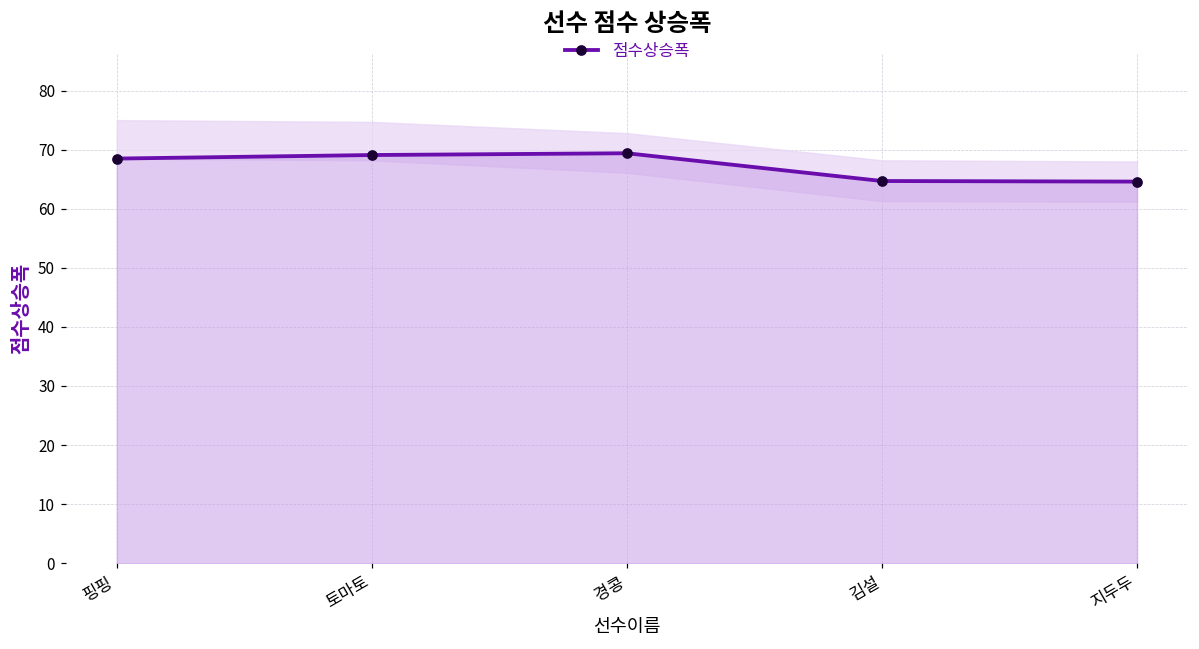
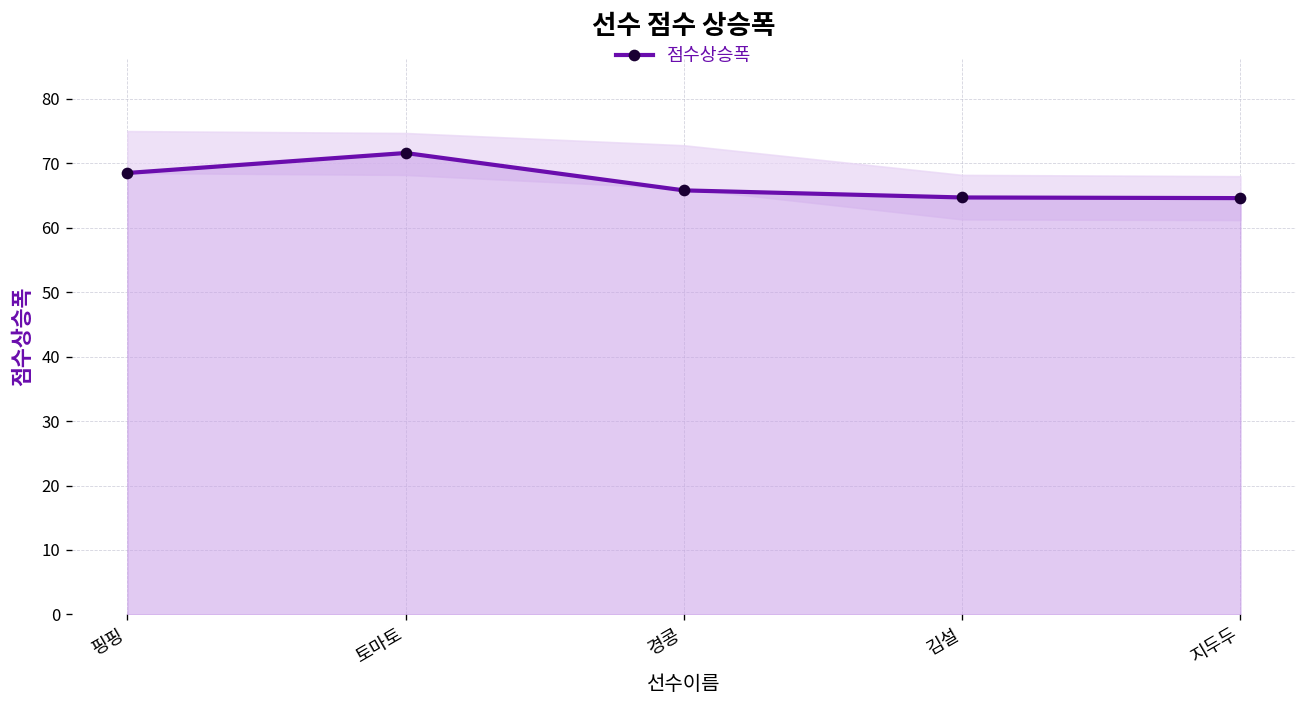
  {
    "점수상승폭": {
      "핑핑": 69,
-     "토마토": 69,
-     "경콩": 69,
+     "토마토": 72,
+     "경콩": 66,
      "김설": 65,
      "지두두": 65
    }
  }
